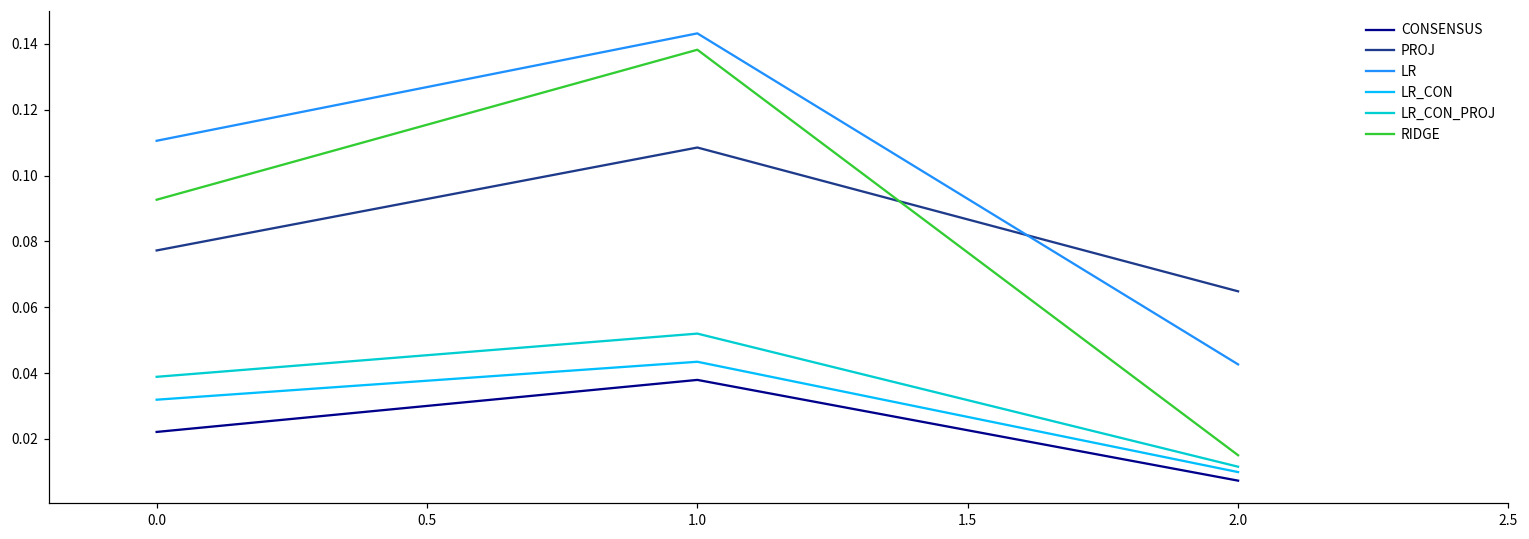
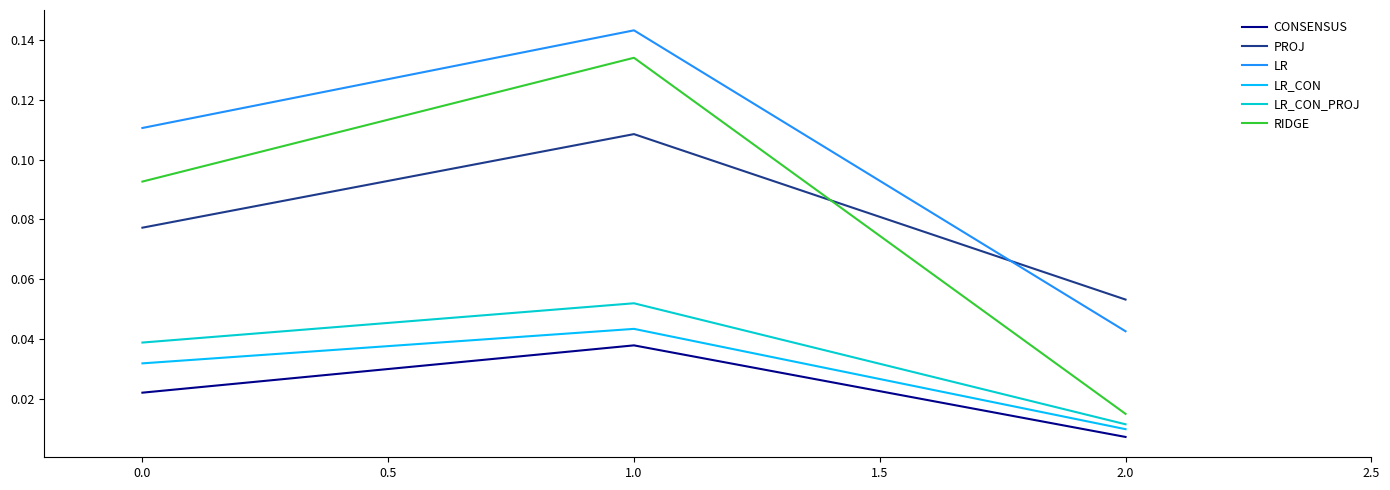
  {
    "CONSENSUS": {
      "0.0": 0.022,
      "1.0": 0.038,
      "2.0": 0.007
    },
    "PROJ": {
      "0.0": 0.077,
      "1.0": 0.109,
-     "2.0": 0.065
+     "2.0": 0.053
    },
    "RIDGE": {
      "0.0": 0.093,
-     "1.0": 0.138,
+     "1.0": 0.134,
      "2.0": 0.015
    }
  }
